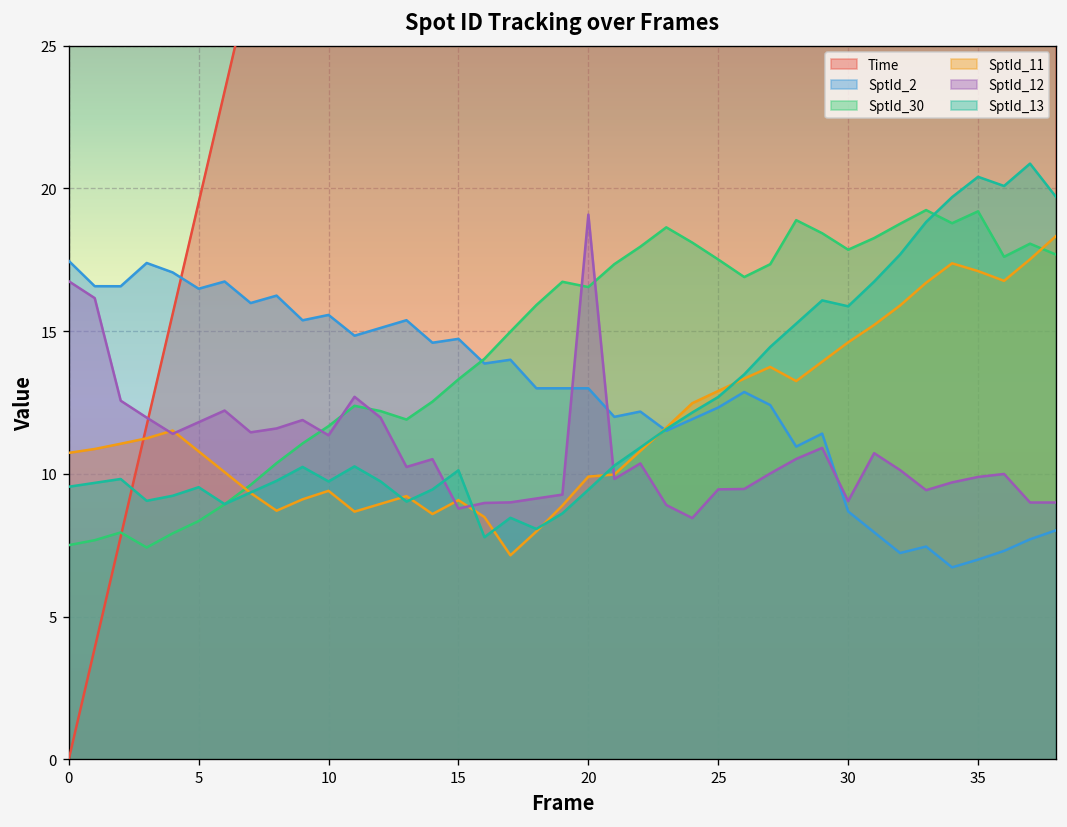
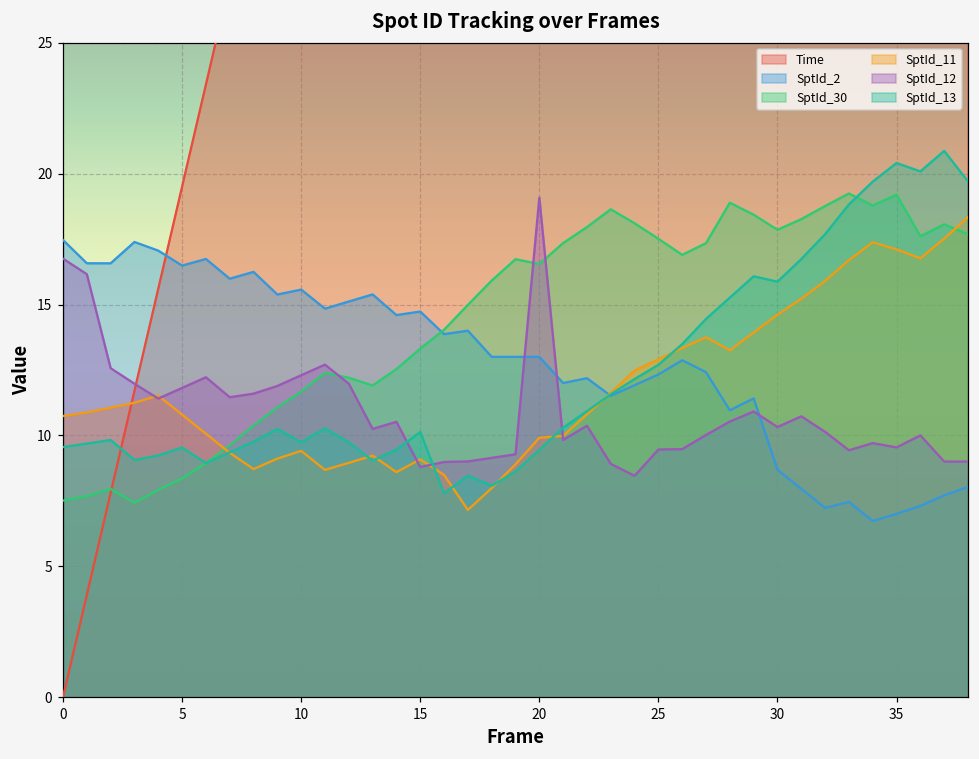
  {
    "SptId_12": {
      "0": 16.8,
      "5": 11.8,
-     "10": 11.4,
+     "10": 12.3,
      "15": 8.8,
      "20": 19.1,
      "25": 9.5,
-     "30": 9.1,
-     "35": 9.9
+     "30": 10.3,
+     "35": 9.5
    }
  }
